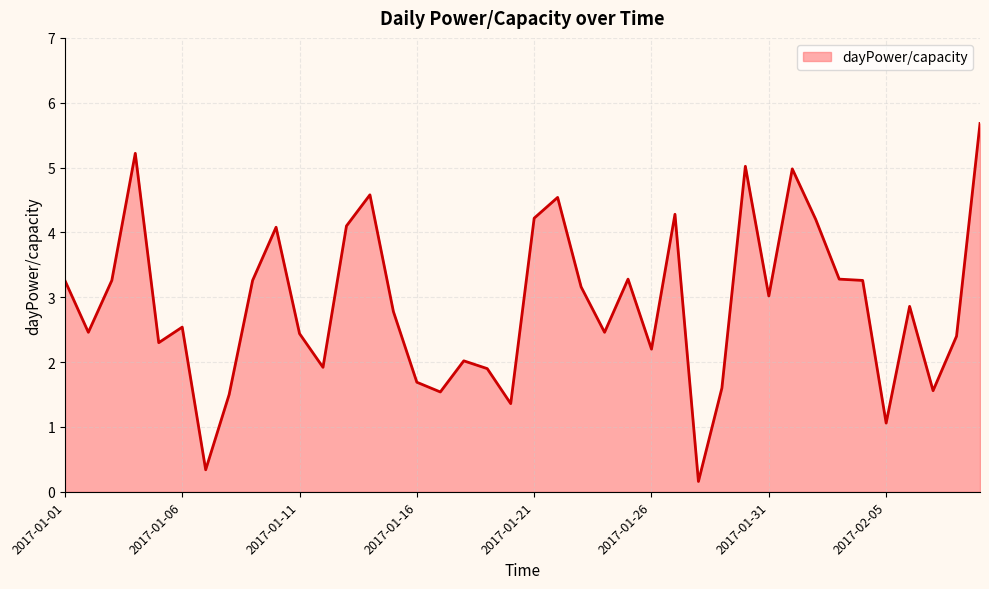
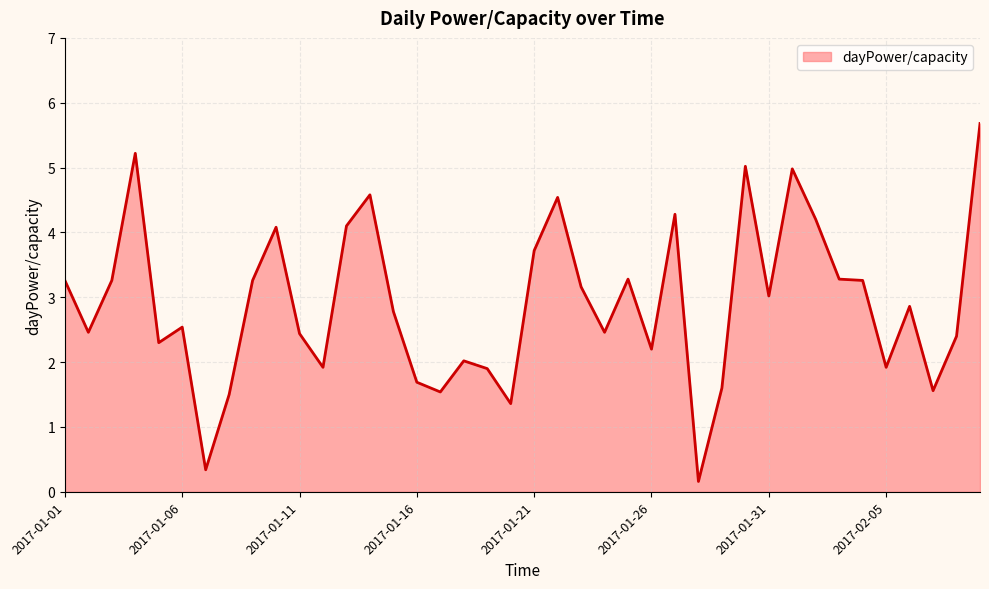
  {
    "2017-01-01": 3.3,
    "2017-01-06": 2.5,
    "2017-01-11": 2.4,
    "2017-01-16": 1.7,
-   "2017-01-21": 4.2,
+   "2017-01-21": 3.7,
    "2017-01-26": 2.2,
    "2017-01-31": 3.0,
-   "2017-02-05": 1.1
+   "2017-02-05": 1.9
  }
